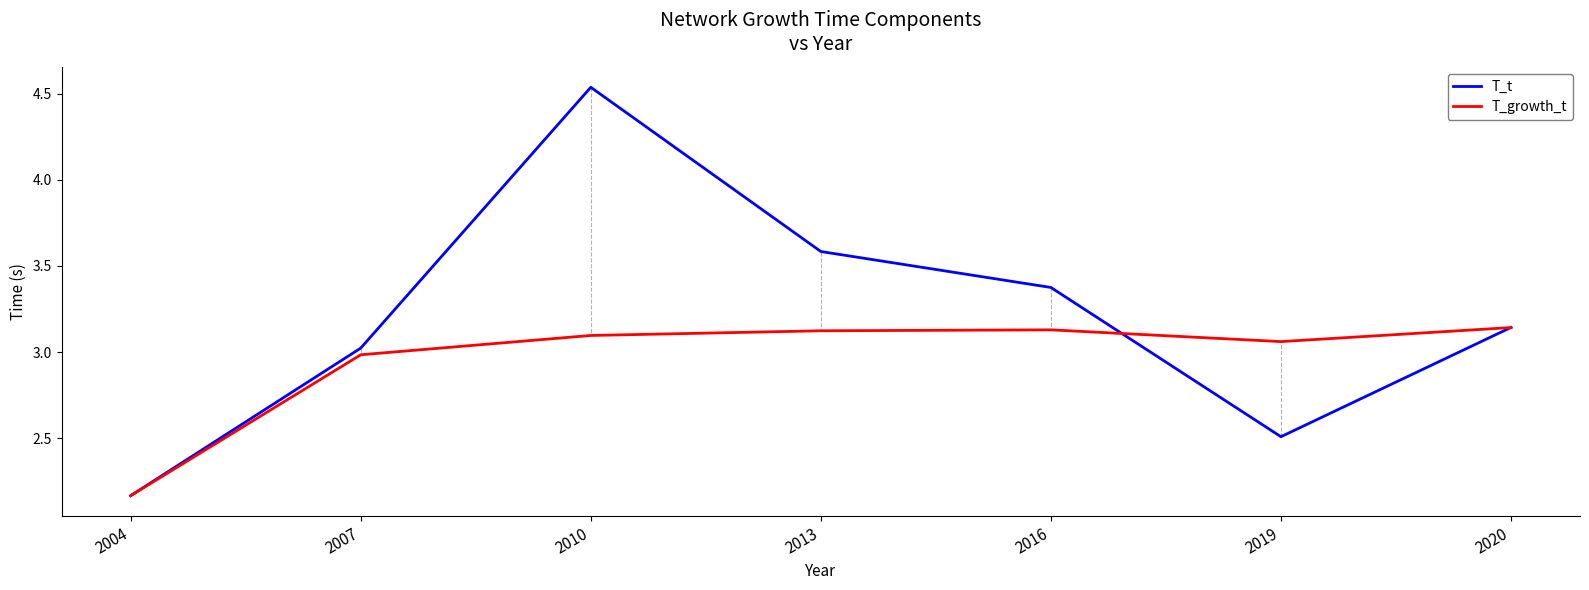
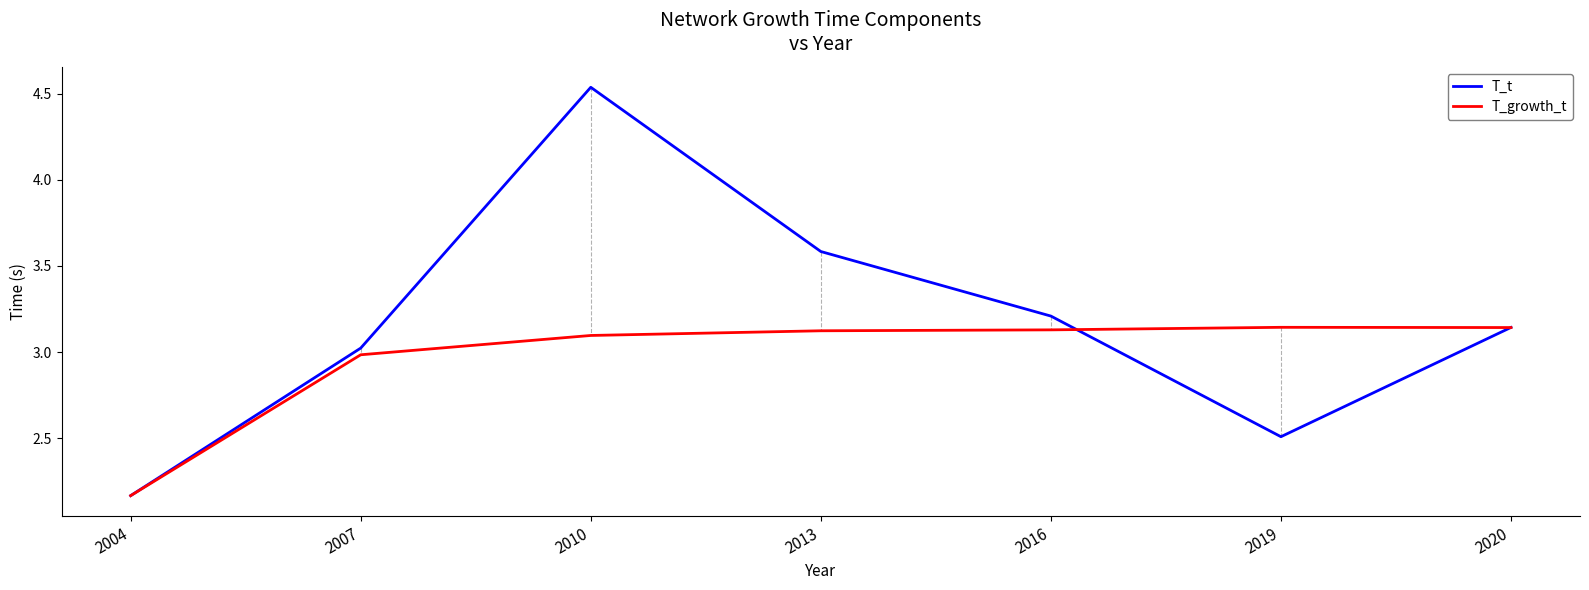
  {
    "T_t": {
-     "2016": 3.37
+     "2016": 3.21
    },
    "T_growth_t": {
-     "2019": 3.06
+     "2019": 3.14
    }
  }
